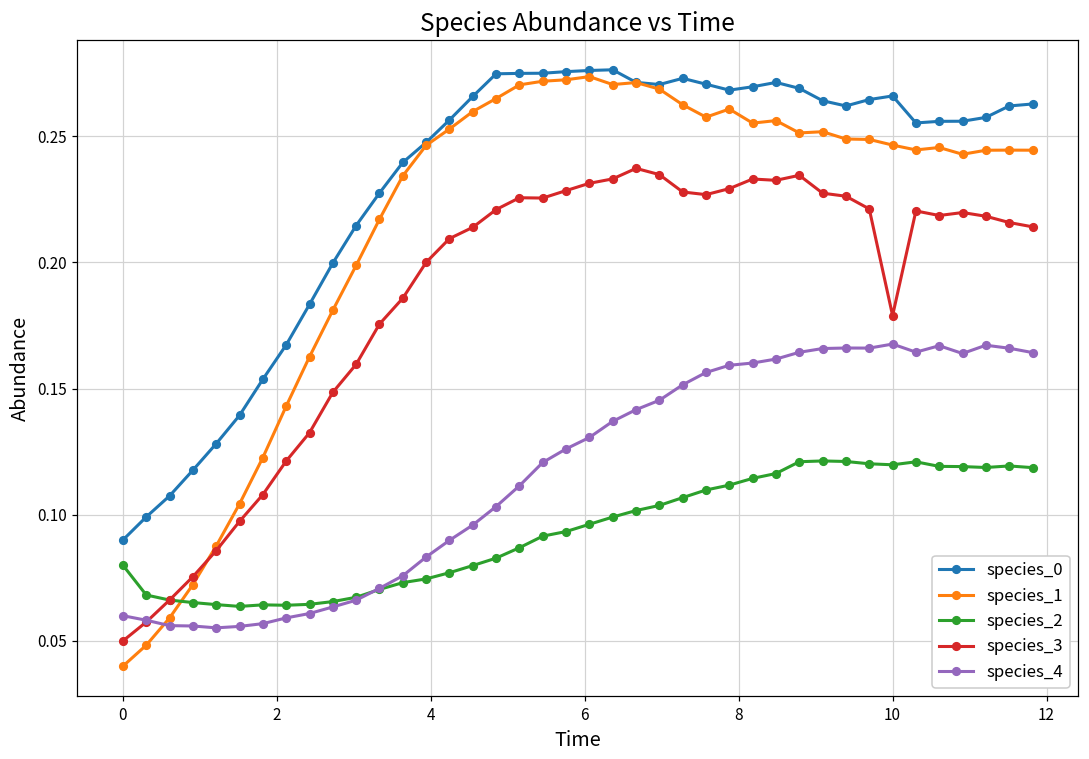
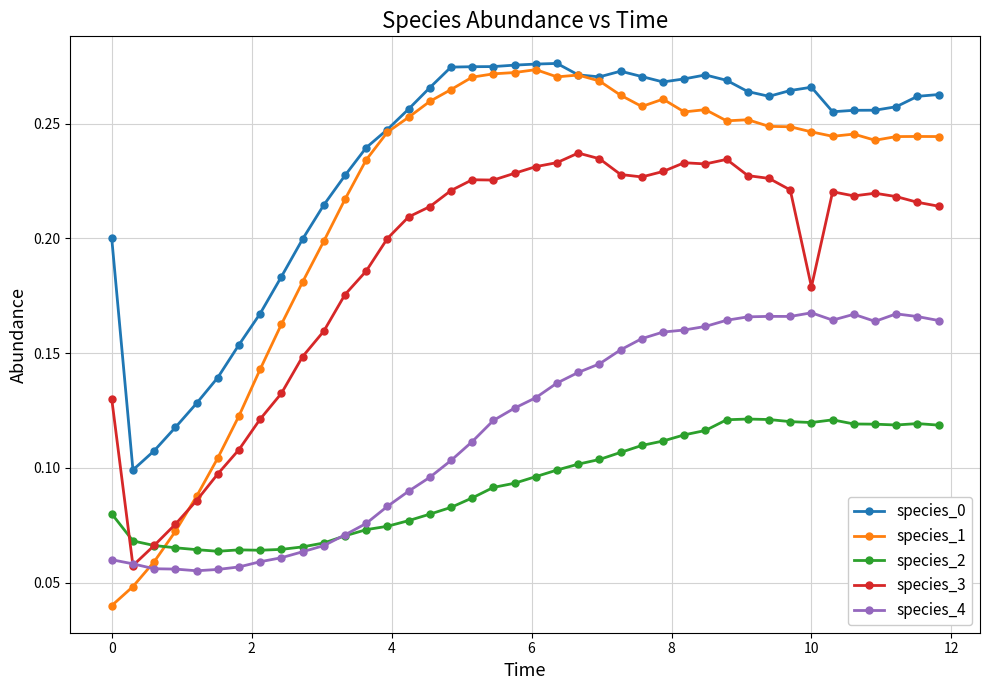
  {
    "species_0": {
-     "0": 0.09,
+     "0": 0.20,
      "10": 0.266
    },
    "species_1": {
      "0": 0.04,
      "10": 0.246
    },
    "species_2": {
      "0": 0.08,
      "10": 0.12
    },
    "species_3": {
-     "0": 0.05,
+     "0": 0.13,
      "10": 0.179
    },
    "species_4": {
      "0": 0.06,
      "10": 0.168
    }
  }
